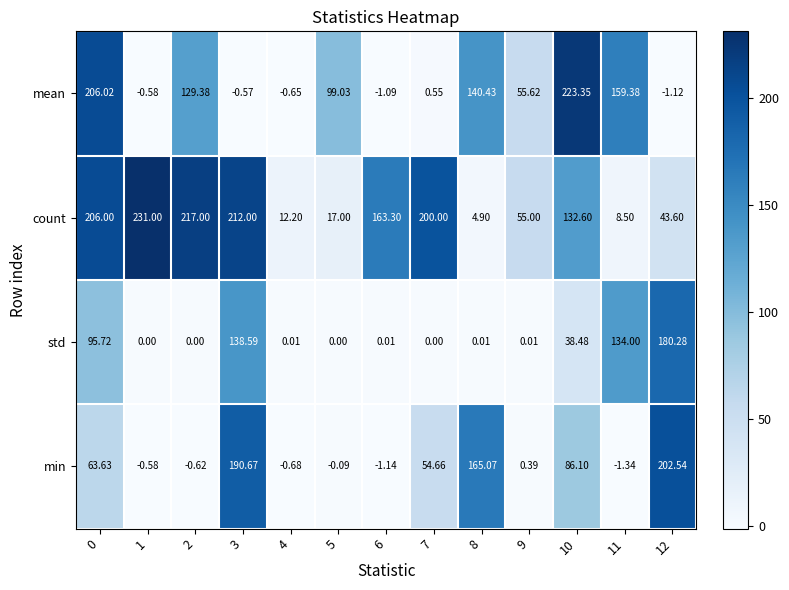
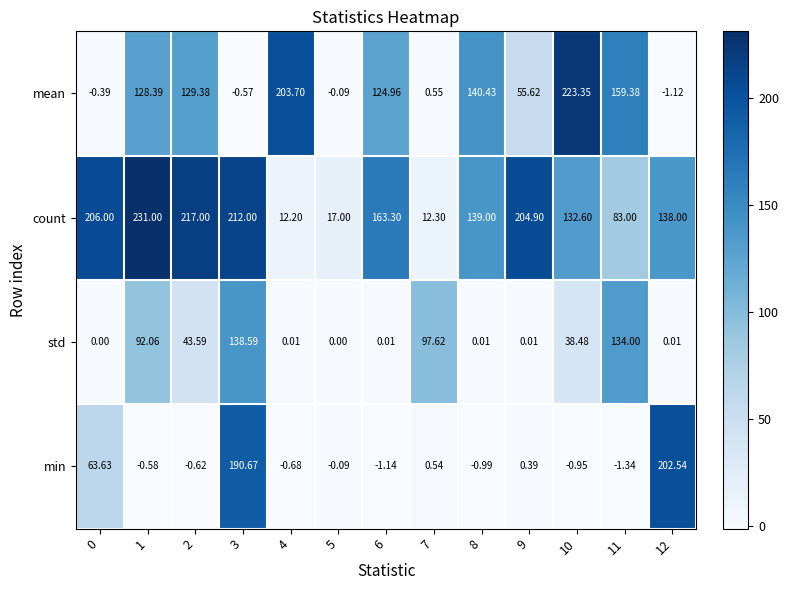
  {
    "mean": {
-     "0": 206.02,
-     "1": -0.58,
+     "0": -0.39,
+     "1": 128.39,
      "2": 129.38,
      "3": -0.57,
-     "4": -0.65,
-     "5": 99.03,
-     "6": -1.09,
+     "4": 203.70,
+     "5": -0.09,
+     "6": 124.96,
      "7": 0.55,
      "8": 140.43,
      "9": 55.62,
      "10": 223.35,
      "11": 159.38,
      "12": -1.12
    },
    "count": {
      "0": 206.00,
      "1": 231.00,
      "2": 217.00,
      "3": 212.00,
      "4": 12.20,
      "5": 17.00,
      "6": 163.30,
-     "7": 200.00,
-     "8": 4.90,
-     "9": 55.00,
+     "7": 12.30,
+     "8": 139.00,
+     "9": 204.90,
      "10": 132.60,
-     "11": 8.50,
-     "12": 43.60
+     "11": 83.00,
+     "12": 138.00
    },
    "std": {
-     "0": 95.72,
-     "1": 0.00,
-     "2": 0.00,
+     "0": 0.00,
+     "1": 92.06,
+     "2": 43.59,
      "3": 138.59,
      "4": 0.01,
      "5": 0.00,
      "6": 0.01,
-     "7": 0.00,
+     "7": 97.62,
      "8": 0.01,
      "9": 0.01,
      "10": 38.48,
      "11": 134.00,
-     "12": 180.28
+     "12": 0.01
    },
    "min": {
      "0": 63.63,
      "1": -0.58,
      "2": -0.62,
      "3": 190.67,
      "4": -0.68,
      "5": -0.09,
      "6": -1.14,
-     "7": 54.66,
-     "8": 165.07,
+     "7": 0.54,
+     "8": -0.99,
      "9": 0.39,
-     "10": 86.10,
+     "10": -0.95,
      "11": -1.34,
      "12": 202.54
    }
  }
